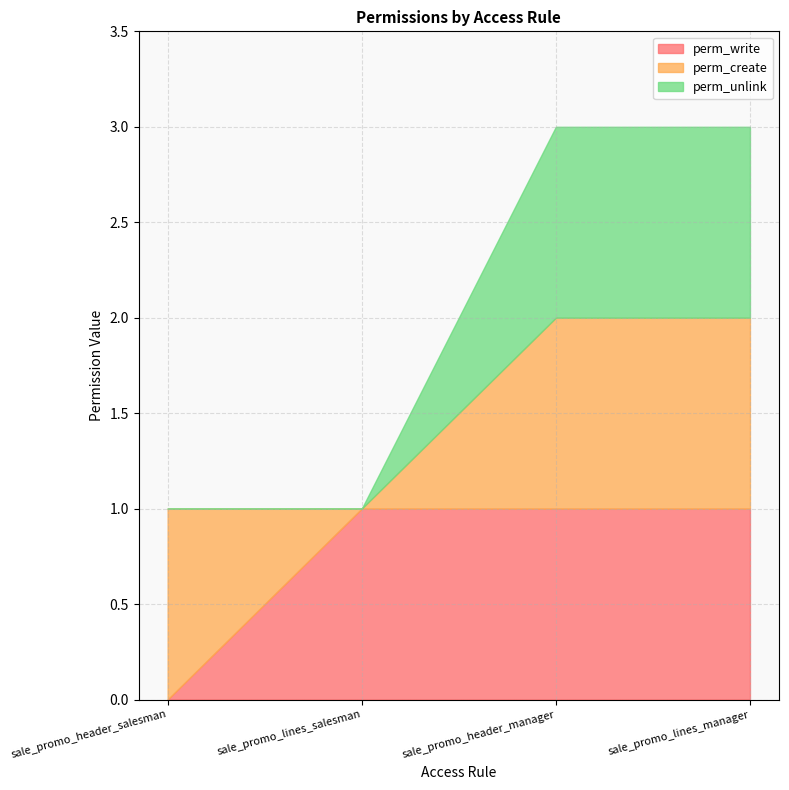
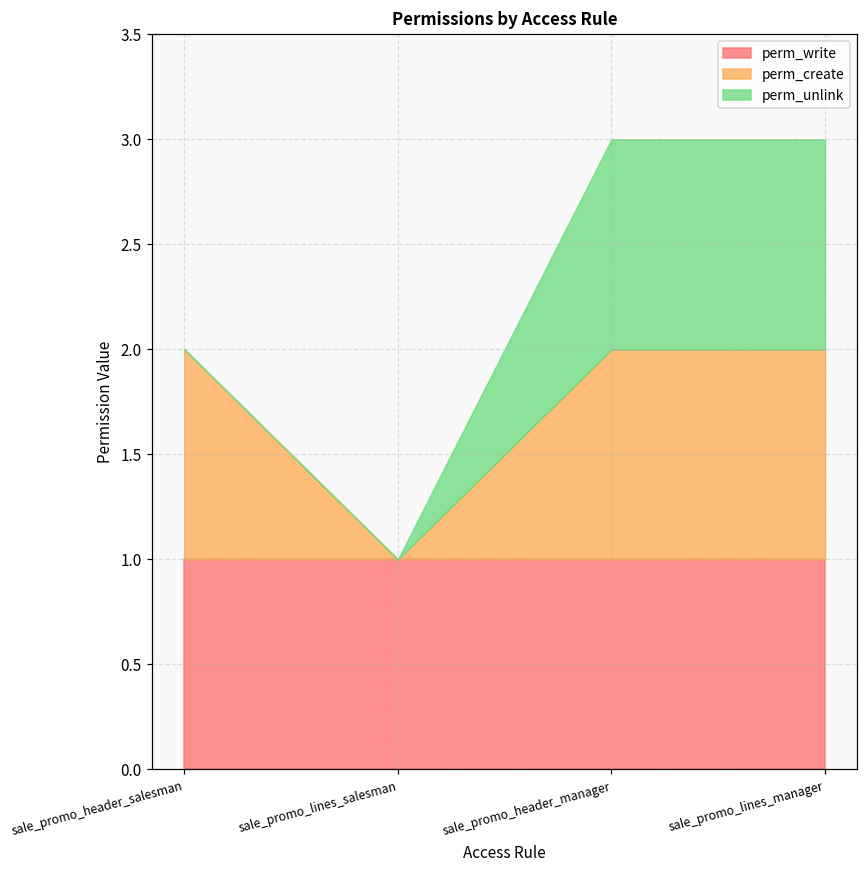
  {
    "perm_write": {
-     "sale_promo_header_salesman": 0,
+     "sale_promo_header_salesman": 1,
      "sale_promo_header_manager": 1,
      "sale_promo_lines_manager": 1
    },
    "perm_create": {
      "sale_promo_header_manager": 1,
      "sale_promo_lines_manager": 1
    },
    "perm_unlink": {
      "sale_promo_header_manager": 1,
      "sale_promo_lines_manager": 1
    }
  }
